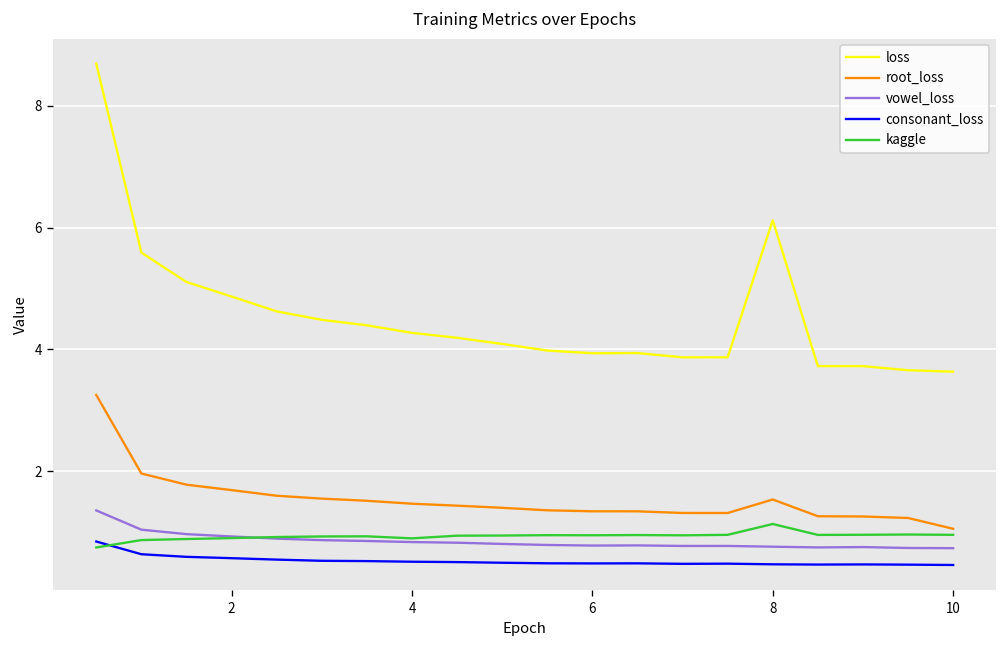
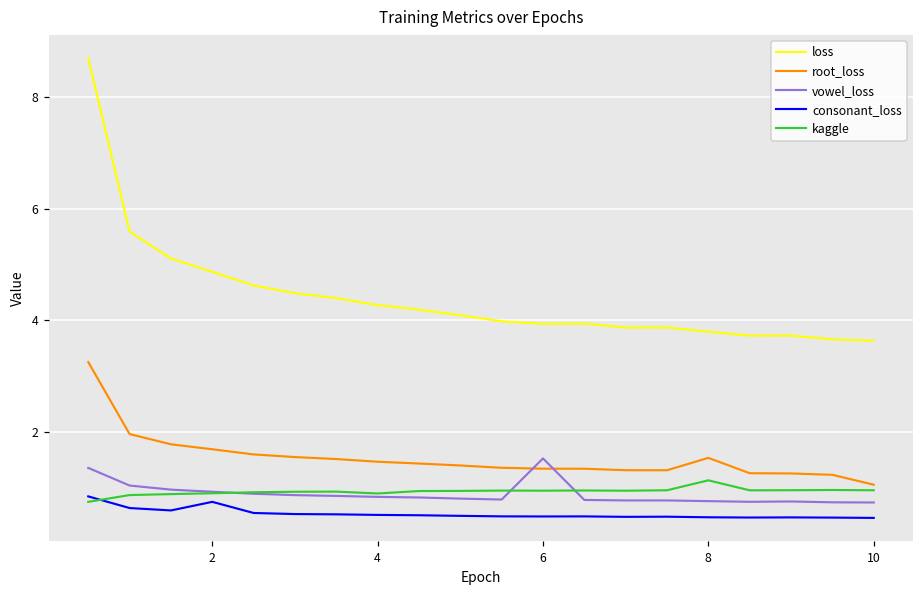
  {
    "loss": {
      "2": 4.9,
      "4": 4.3,
      "6": 3.9,
-     "8": 6.1,
+     "8": 3.8,
      "10": 3.6
    },
    "root_loss": {
      "2": 1.7,
      "4": 1.5,
      "6": 1.3,
      "8": 1.5,
      "10": 1.1
    },
    "vowel_loss": {
      "4": 0.8,
-     "6": 0.8,
+     "6": 1.5,
      "8": 0.8,
      "10": 0.7
    },
    "consonant_loss": {
-     "2": 0.6,
+     "2": 0.7,
      "4": 0.5,
      "6": 0.5,
      "8": 0.5,
      "10": 0.5
    },
    "kaggle": {
      "4": 0.9,
      "6": 0.9,
      "8": 1.1,
      "10": 1.0
    }
  }
